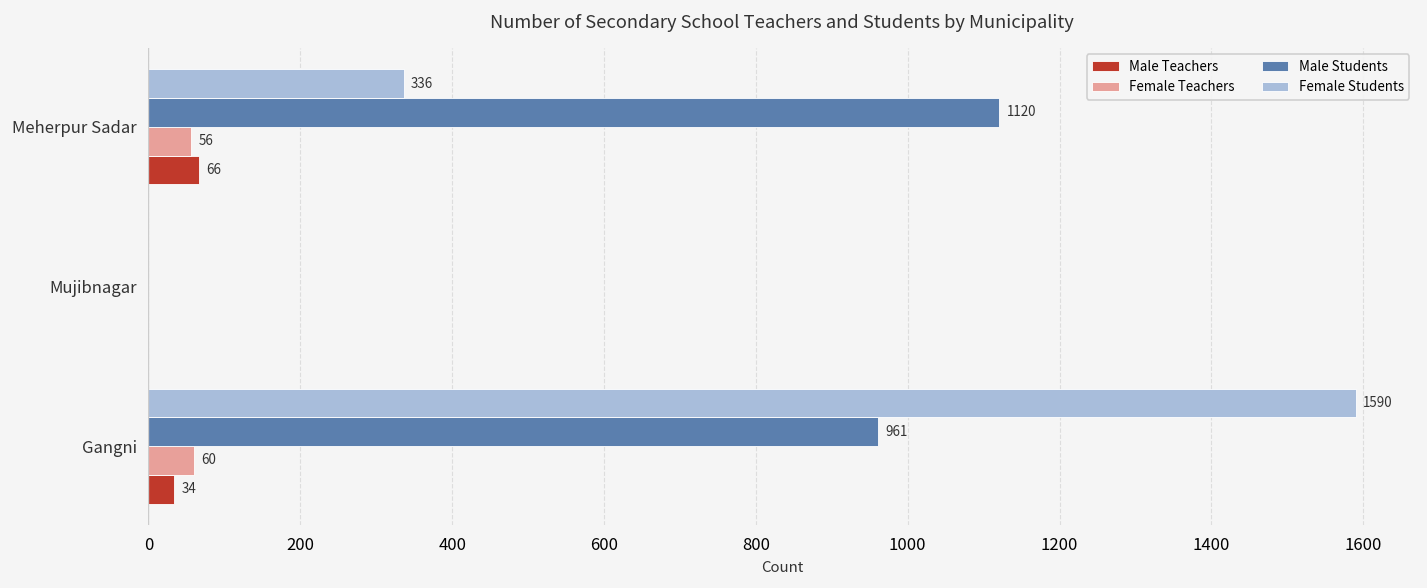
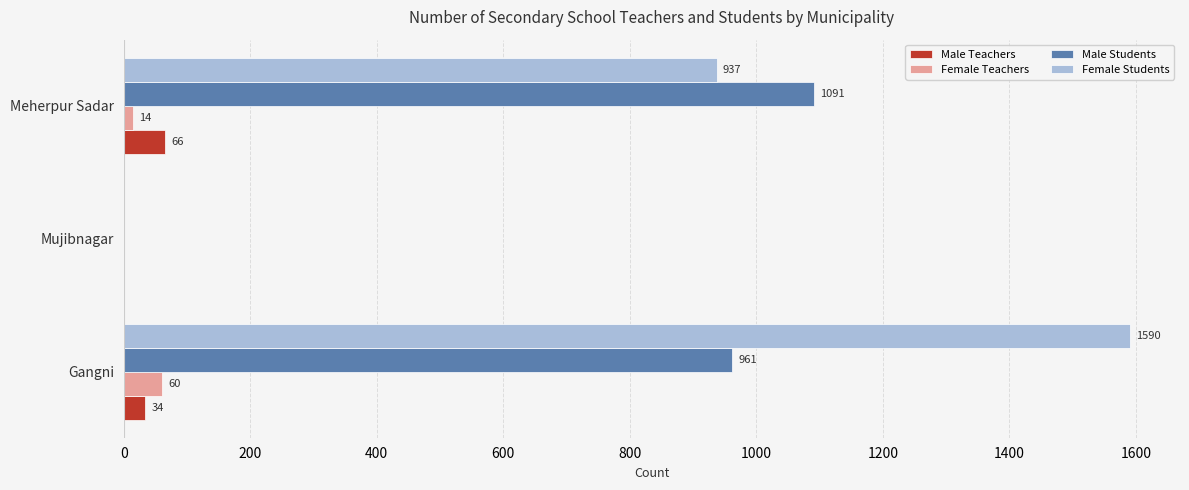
  {
    "Male Teachers": {
      "Meherpur Sadar": 66,
      "Gangni": 34
    },
    "Female Teachers": {
-     "Meherpur Sadar": 56,
+     "Meherpur Sadar": 14,
      "Gangni": 60
    },
    "Male Students": {
-     "Meherpur Sadar": 1120,
+     "Meherpur Sadar": 1091,
      "Gangni": 961
    },
    "Female Students": {
-     "Meherpur Sadar": 336,
+     "Meherpur Sadar": 937,
      "Gangni": 1590
    }
  }
